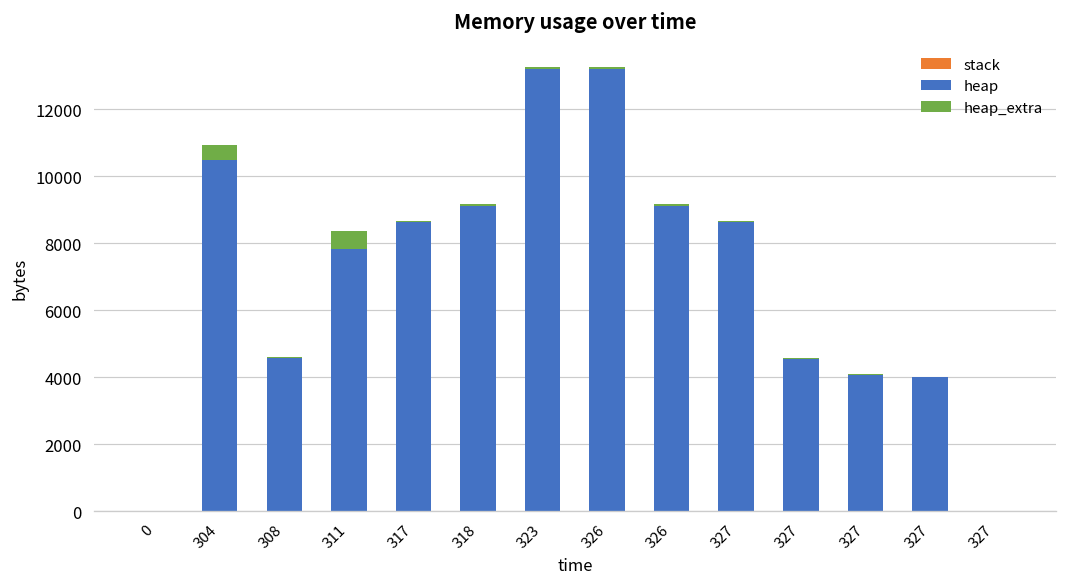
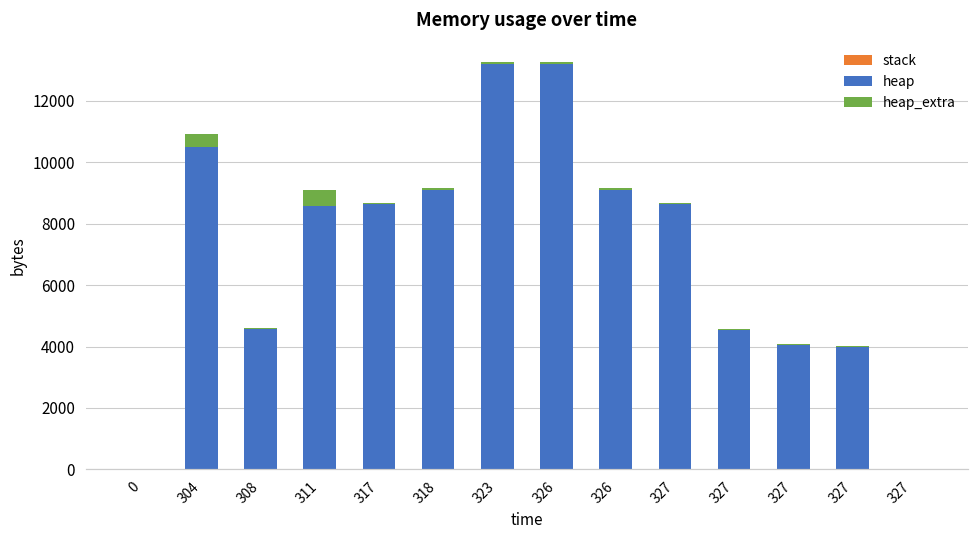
  {
    "stack": {
      "0": 0,
      "304": 0,
      "308": 0,
      "311": 0,
      "317": 0,
      "318": 0,
      "323": 0
    },
    "heap": {
      "0": 0,
      "304": 10500,
      "308": 4600,
-     "311": 7800,
+     "311": 8600,
      "317": 8600,
      "318": 9100,
      "323": 13200
    },
    "heap_extra": {
      "0": 0,
      "304": 400,
      "311": 500
    }
  }
